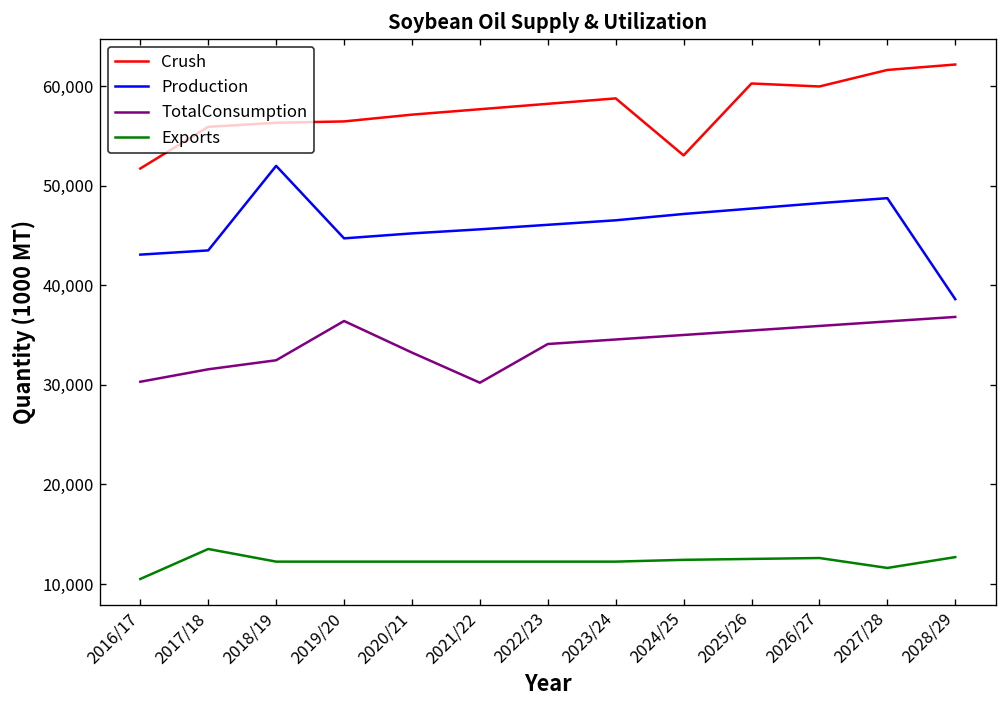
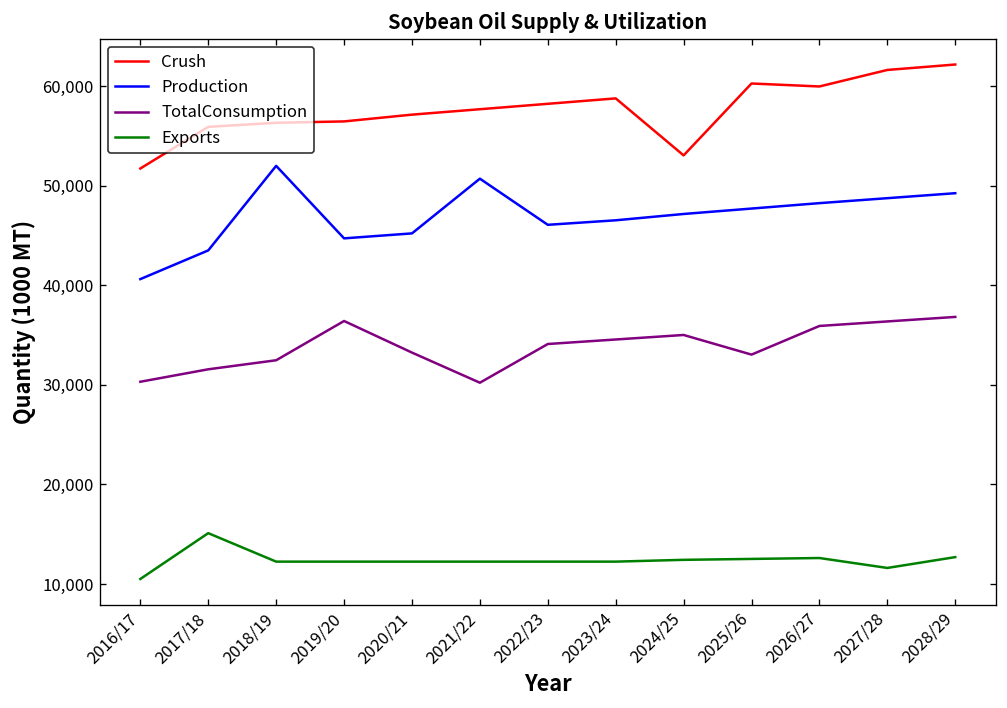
  {
    "Crush": {
      "2016/17": "52,000",
      "2019/20": "56,000",
      "2020/21": "57,000",
      "2021/22": "58,000",
      "2022/23": "58,000",
      "2023/24": "59,000",
      "2024/25": "53,000",
      "2025/26": "60,000",
      "2026/27": "60,000",
      "2027/28": "62,000",
      "2028/29": "62,000"
    },
    "Production": {
-     "2016/17": "43,000",
+     "2016/17": "41,000",
      "2017/18": "44,000",
      "2018/19": "52,000",
      "2019/20": "45,000",
      "2020/21": "45,000",
-     "2021/22": "46,000",
+     "2021/22": "51,000",
      "2022/23": "46,000",
      "2023/24": "47,000",
      "2024/25": "47,000",
      "2025/26": "48,000",
      "2026/27": "48,000",
      "2027/28": "49,000",
-     "2028/29": "39,000"
+     "2028/29": "49,000"
    },
    "TotalConsumption": {
      "2016/17": "30,000",
      "2017/18": "32,000",
      "2018/19": "32,000",
      "2019/20": "36,000",
      "2020/21": "33,000",
      "2021/22": "30,000",
      "2022/23": "34,000",
      "2023/24": "35,000",
      "2024/25": "35,000",
-     "2025/26": "35,000",
+     "2025/26": "33,000",
      "2026/27": "36,000",
      "2027/28": "36,000",
      "2028/29": "37,000"
    },
    "Exports": {
      "2016/17": "11,000",
-     "2017/18": "14,000",
+     "2017/18": "15,000",
      "2018/19": "12,000",
      "2019/20": "12,000",
      "2020/21": "12,000",
      "2021/22": "12,000",
      "2022/23": "12,000",
      "2023/24": "12,000",
      "2024/25": "12,000",
      "2025/26": "13,000",
      "2026/27": "13,000",
      "2027/28": "12,000",
      "2028/29": "13,000"
    }
  }
